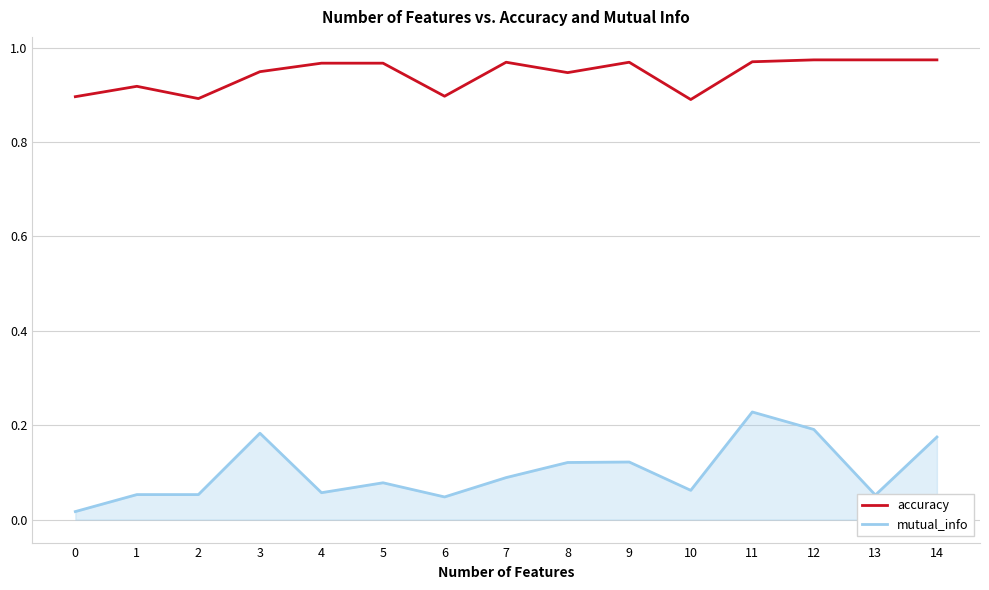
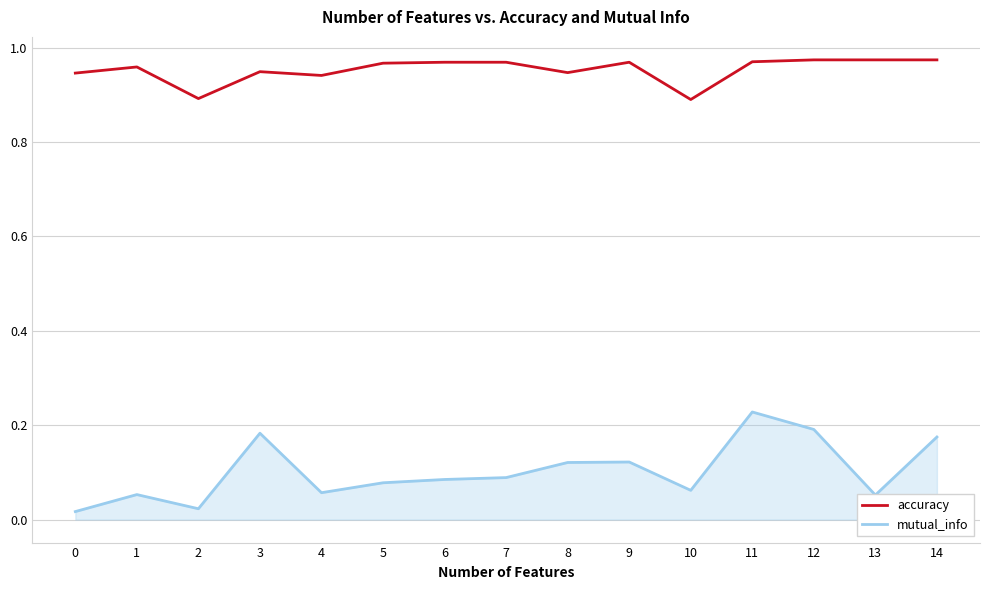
  {
    "accuracy": {
-     "0": 0.90,
-     "1": 0.92,
+     "0": 0.95,
+     "1": 0.96,
      "2": 0.89,
      "3": 0.95,
-     "4": 0.97,
+     "4": 0.94,
      "5": 0.97,
-     "6": 0.90,
+     "6": 0.97,
      "7": 0.97,
      "8": 0.95,
      "9": 0.97,
      "10": 0.89,
      "11": 0.97,
      "12": 0.97,
      "13": 0.97,
      "14": 0.97
    },
    "mutual_info": {
      "0": 0.02,
      "1": 0.05,
-     "2": 0.05,
+     "2": 0.02,
      "3": 0.18,
      "4": 0.06,
      "5": 0.08,
-     "6": 0.05,
+     "6": 0.09,
      "7": 0.09,
      "8": 0.12,
      "9": 0.12,
      "10": 0.06,
      "11": 0.23,
      "12": 0.19,
      "14": 0.18
    }
  }
